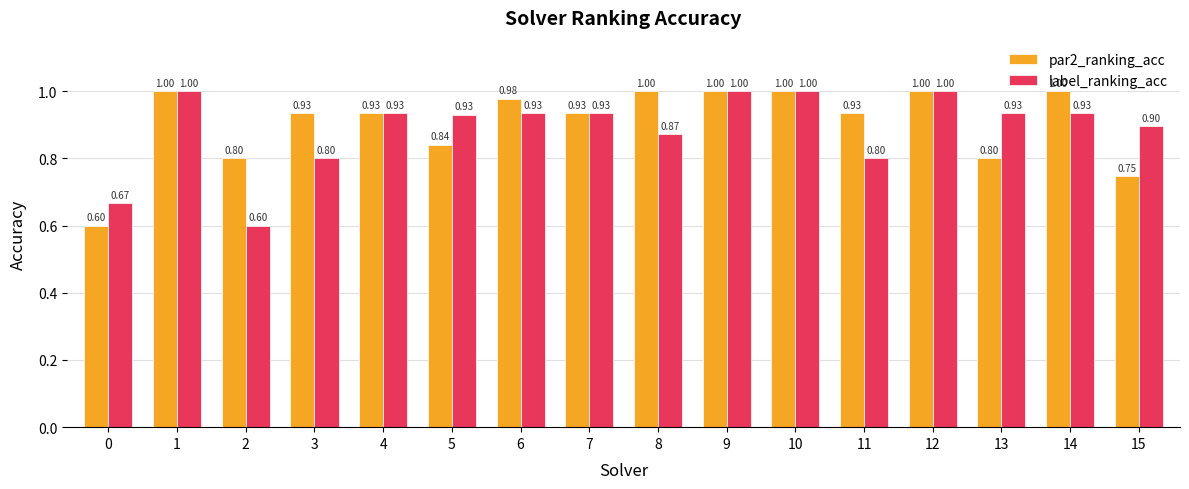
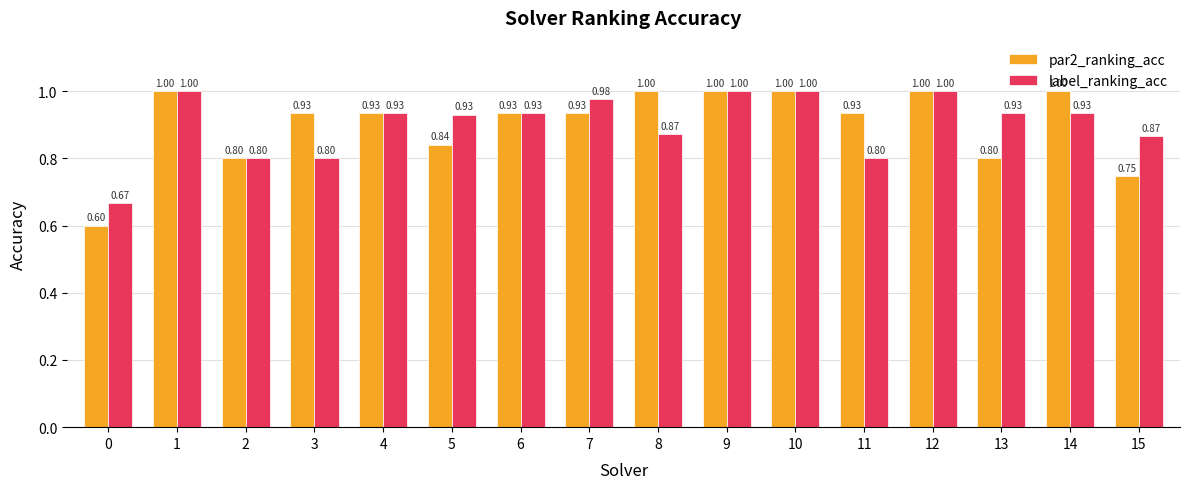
  {
    "par2_ranking_acc": {
      "0": 0.60,
      "1": 1.00,
      "2": 0.80,
      "3": 0.93,
      "4": 0.93,
      "5": 0.84,
-     "6": 0.98,
+     "6": 0.93,
      "7": 0.93,
      "8": 1.00,
      "9": 1.00,
      "10": 1.00,
      "11": 0.93,
      "12": 1.00,
      "13": 0.80,
      "14": 1.00,
      "15": 0.75
    },
    "label_ranking_acc": {
      "0": 0.67,
      "1": 1.00,
-     "2": 0.60,
+     "2": 0.80,
      "3": 0.80,
      "4": 0.93,
      "5": 0.93,
      "6": 0.93,
-     "7": 0.93,
+     "7": 0.98,
      "8": 0.87,
      "9": 1.00,
      "10": 1.00,
      "11": 0.80,
      "12": 1.00,
      "13": 0.93,
      "14": 0.93,
-     "15": 0.90
+     "15": 0.87
    }
  }
